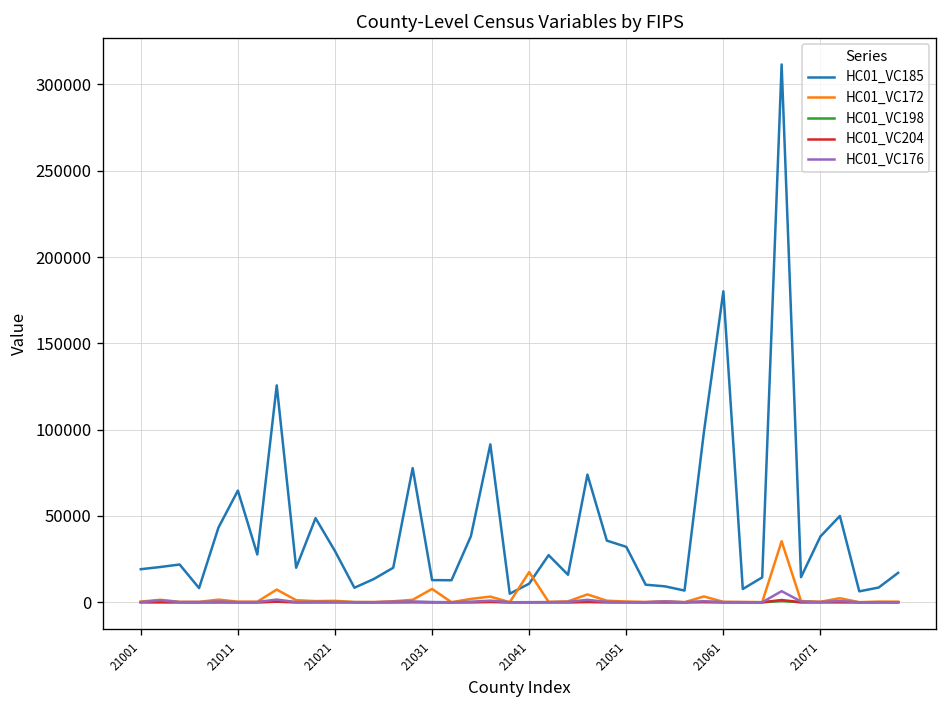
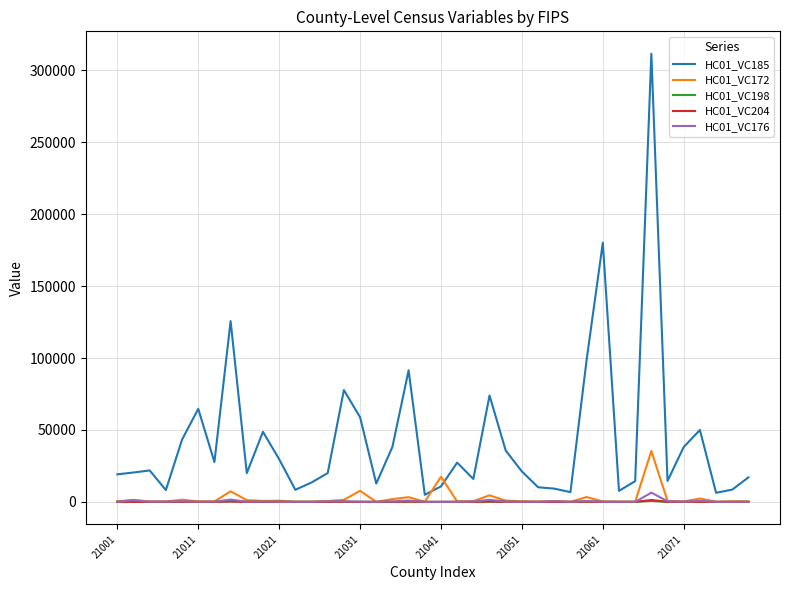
  {
    "HC01_VC185": {
      "21001": 19000,
      "21011": 65000,
      "21021": 30000,
-     "21031": 13000,
+     "21031": 59000,
      "21041": 11000,
-     "21051": 32000,
+     "21051": 21000,
      "21061": 180000,
      "21071": 38000
    },
    "HC01_VC172": {
      "21031": 8000,
      "21041": 17000
    }
  }
